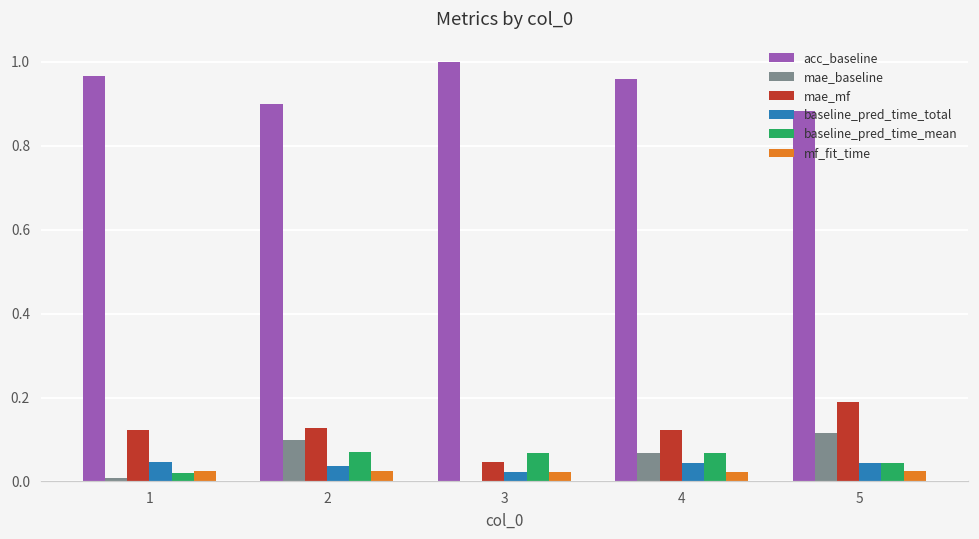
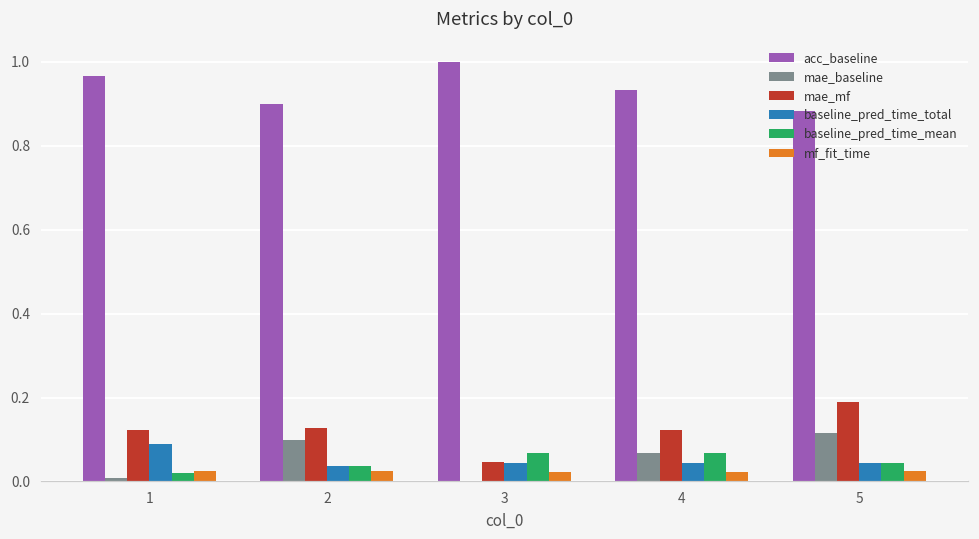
  {
    "acc_baseline": {
      "1": 0.97,
      "2": 0.90,
      "3": 1.00,
-     "4": 0.96,
+     "4": 0.93,
      "5": 0.88
    },
    "mae_baseline": {
      "1": 0.01,
      "2": 0.10,
      "3": 0.00,
      "4": 0.07,
      "5": 0.12
    },
    "mae_mf": {
      "1": 0.12,
      "2": 0.13,
      "3": 0.05,
      "4": 0.12,
      "5": 0.19
    },
    "baseline_pred_time_total": {
-     "1": 0.05,
+     "1": 0.09,
      "2": 0.04,
-     "3": 0.02,
+     "3": 0.04,
      "4": 0.04,
      "5": 0.04
    },
    "baseline_pred_time_mean": {
      "1": 0.02,
-     "2": 0.07,
+     "2": 0.04,
      "3": 0.07,
      "4": 0.07,
      "5": 0.04
    },
    "mf_fit_time": {
      "1": 0.03,
      "2": 0.02,
      "3": 0.02,
      "4": 0.02,
      "5": 0.02
    }
  }
